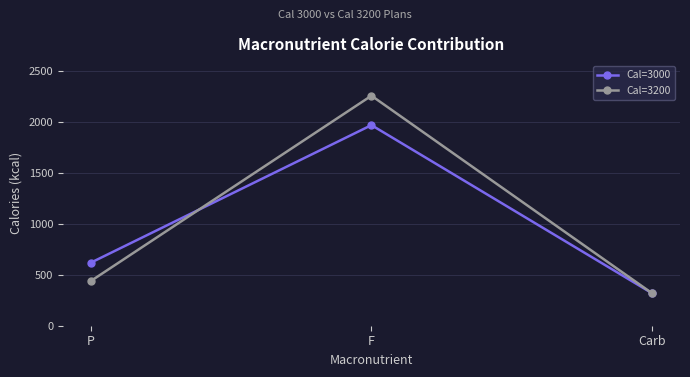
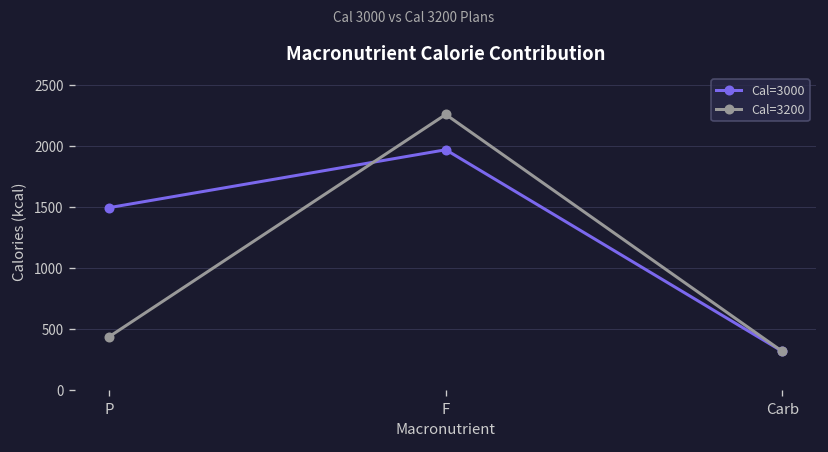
  {
    "Cal=3000": {
-     "P": 620,
+     "P": 1500,
      "F": 1970
    },
    "Cal=3200": {
      "P": 440,
      "F": 2260
    }
  }
